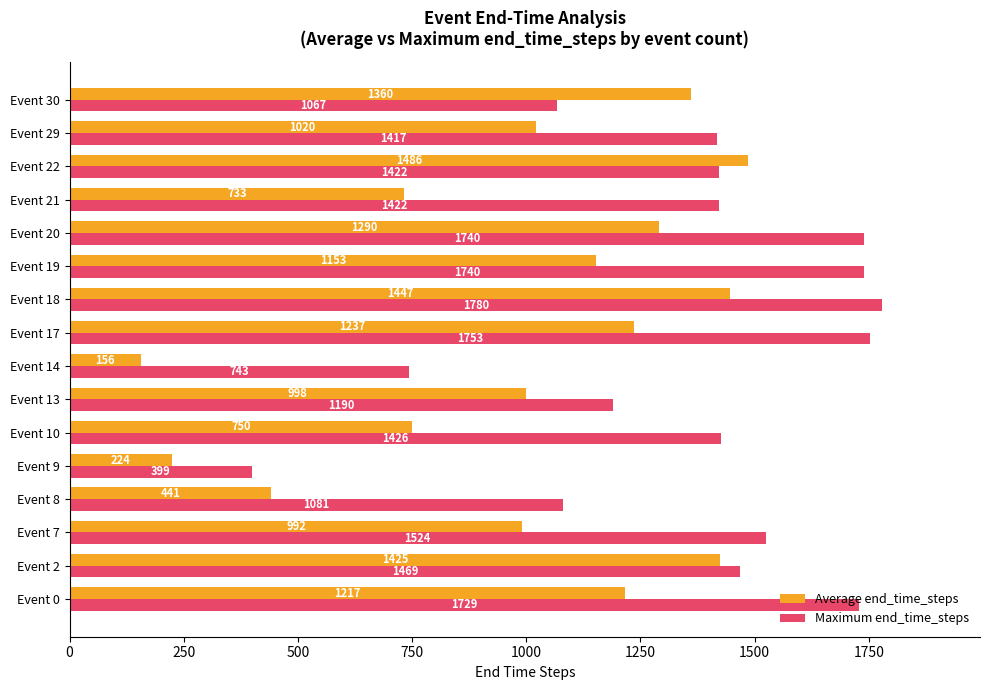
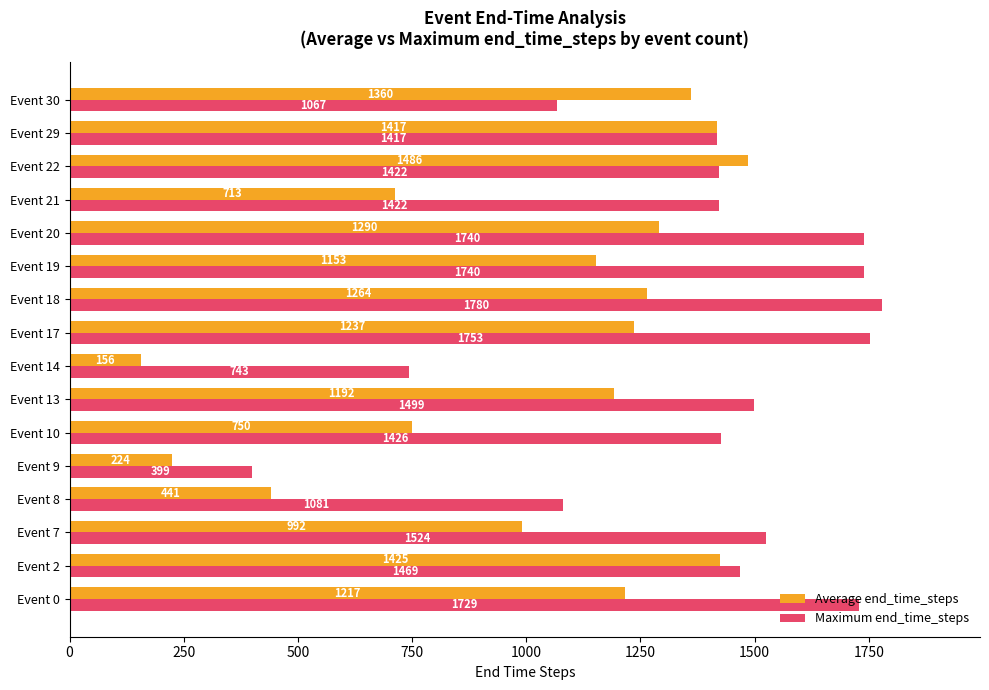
  {
    "Average end_time_steps": {
      "Event 30": 1360,
-     "Event 29": 1020,
+     "Event 29": 1417,
      "Event 22": 1486,
-     "Event 21": 733,
+     "Event 21": 713,
      "Event 20": 1290,
      "Event 19": 1153,
-     "Event 18": 1447,
+     "Event 18": 1264,
      "Event 17": 1237,
      "Event 14": 156,
-     "Event 13": 998,
+     "Event 13": 1192,
      "Event 10": 750,
      "Event 9": 224,
      "Event 8": 441,
      "Event 7": 992,
      "Event 2": 1425,
      "Event 0": 1217
    },
    "Maximum end_time_steps": {
      "Event 30": 1067,
      "Event 29": 1417,
      "Event 22": 1422,
      "Event 21": 1422,
      "Event 20": 1740,
      "Event 19": 1740,
      "Event 18": 1780,
      "Event 17": 1753,
      "Event 14": 743,
-     "Event 13": 1190,
+     "Event 13": 1499,
      "Event 10": 1426,
      "Event 9": 399,
      "Event 8": 1081,
      "Event 7": 1524,
      "Event 2": 1469,
      "Event 0": 1729
    }
  }
